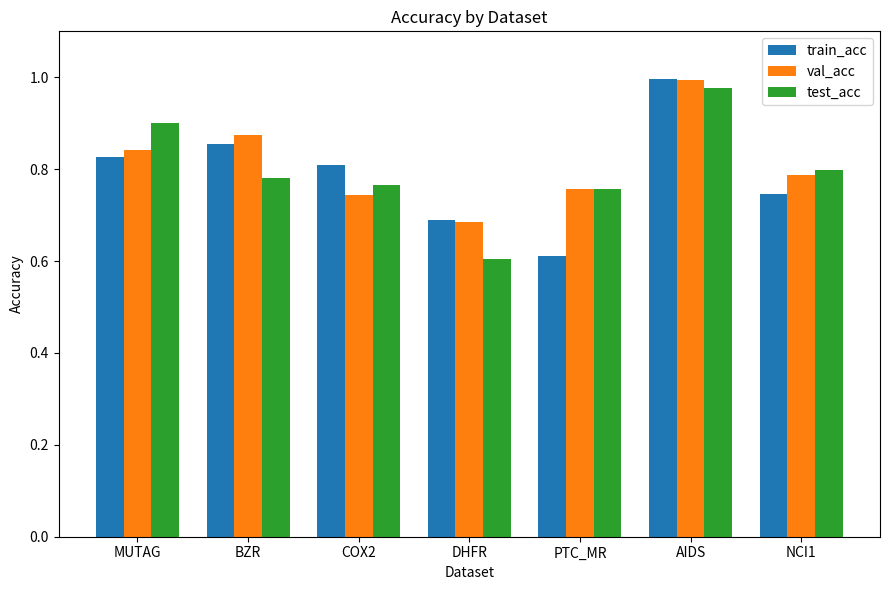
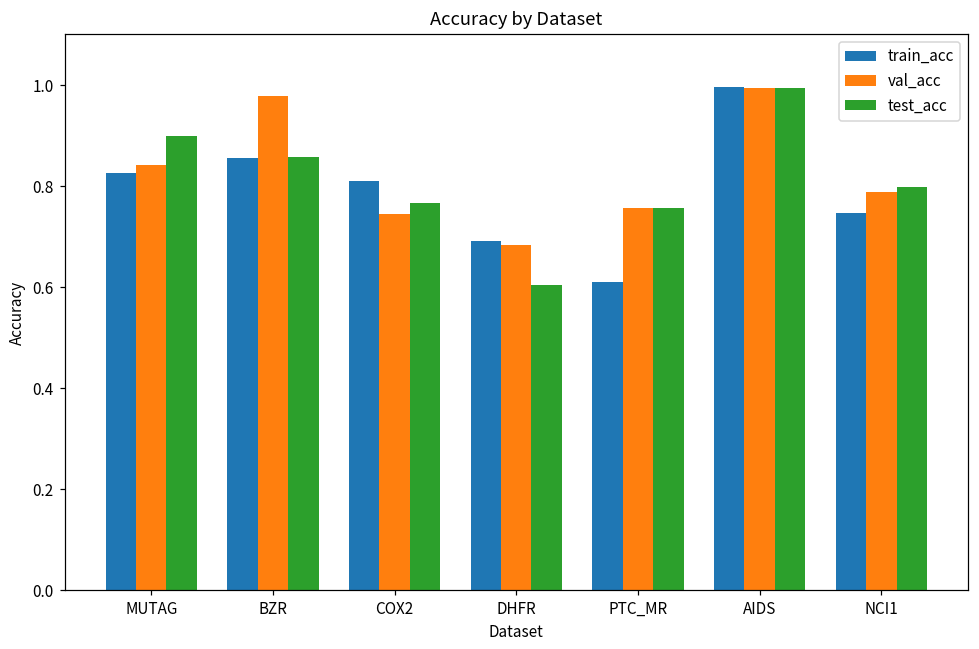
  {
    "train_acc": {
      "MUTAG": 0.83,
      "BZR": 0.85,
      "COX2": 0.81,
      "DHFR": 0.69,
      "PTC_MR": 0.61,
      "AIDS": 1.00,
      "NCI1": 0.75
    },
    "val_acc": {
      "MUTAG": 0.84,
-     "BZR": 0.88,
+     "BZR": 0.98,
      "COX2": 0.74,
      "DHFR": 0.68,
      "PTC_MR": 0.76,
      "AIDS": 1.00,
      "NCI1": 0.79
    },
    "test_acc": {
      "MUTAG": 0.90,
-     "BZR": 0.78,
+     "BZR": 0.86,
      "COX2": 0.77,
      "DHFR": 0.61,
      "PTC_MR": 0.76,
-     "AIDS": 0.98,
+     "AIDS": 1.00,
      "NCI1": 0.80
    }
  }
